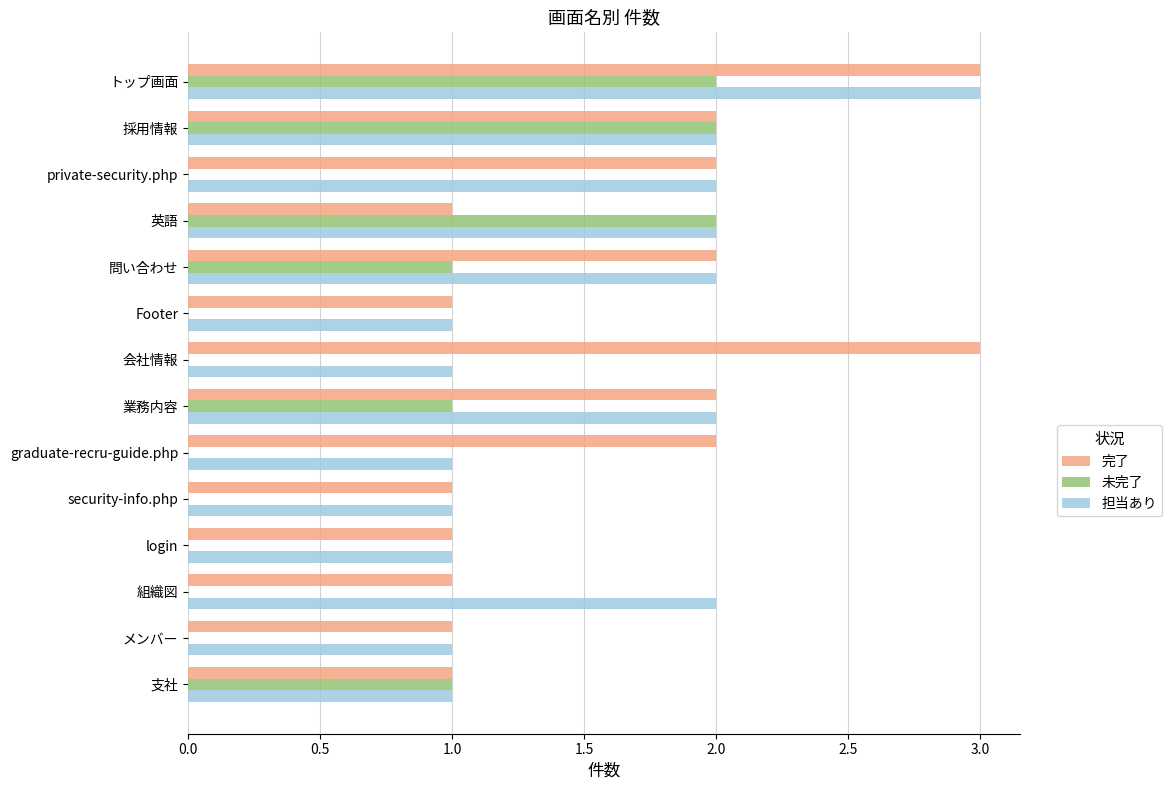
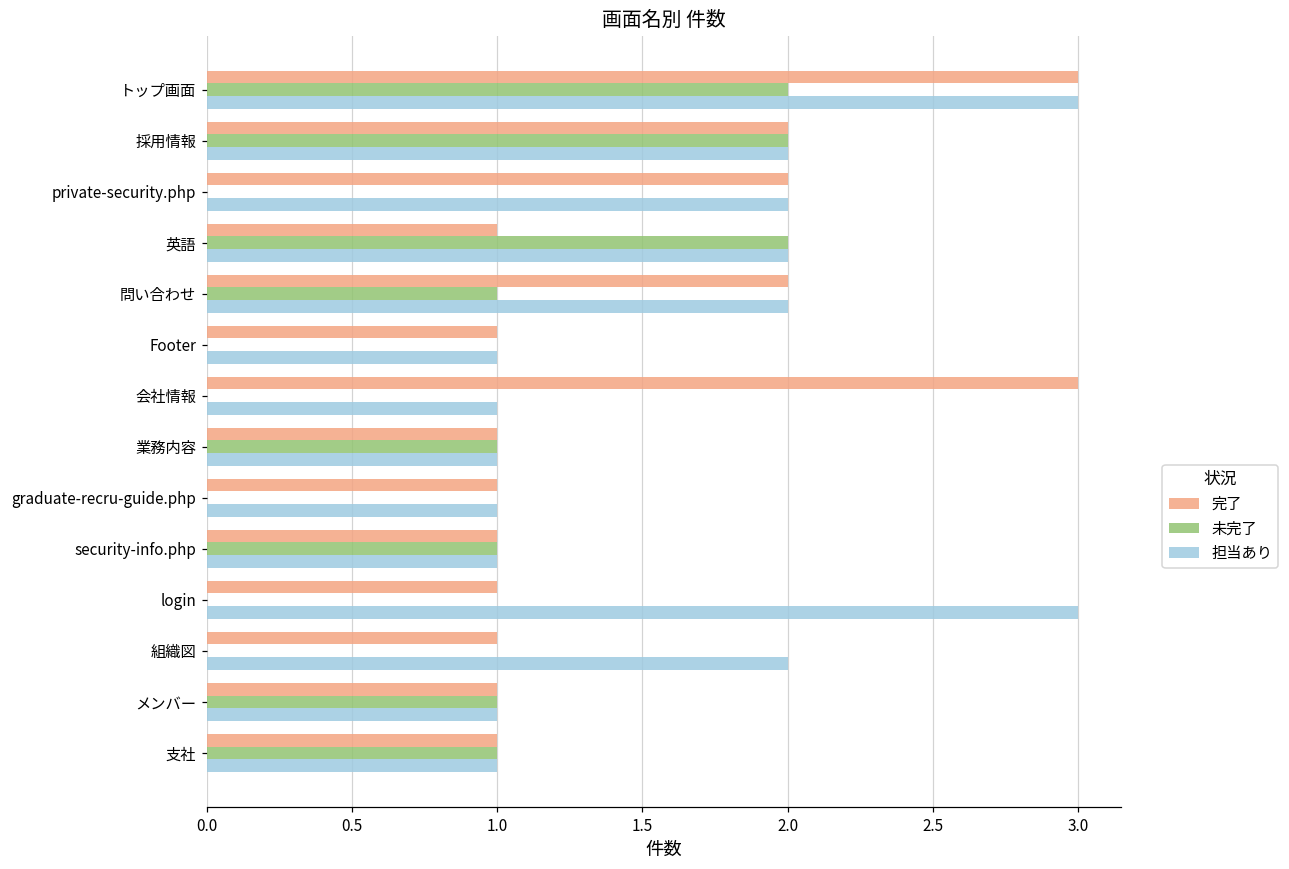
  {
    "完了": {
      "トップ画面": 3,
      "採用情報": 2,
      "private-security.php": 2,
      "英語": 1,
      "問い合わせ": 2,
      "Footer": 1,
      "会社情報": 3,
-     "業務内容": 2,
-     "graduate-recru-guide.php": 2,
+     "業務内容": 1,
+     "graduate-recru-guide.php": 1,
      "security-info.php": 1,
      "login": 1,
      "組織図": 1,
      "メンバー": 1,
      "支社": 1
    },
    "未完了": {
      "トップ画面": 2,
      "採用情報": 2,
      "private-security.php": 0,
      "英語": 2,
      "問い合わせ": 1,
      "Footer": 0,
      "会社情報": 0,
      "業務内容": 1,
      "graduate-recru-guide.php": 0,
-     "security-info.php": 0,
+     "security-info.php": 1,
      "login": 0,
      "組織図": 0,
-     "メンバー": 0,
+     "メンバー": 1,
      "支社": 1
    },
    "担当あり": {
      "トップ画面": 3,
      "採用情報": 2,
      "private-security.php": 2,
      "英語": 2,
      "問い合わせ": 2,
      "Footer": 1,
      "会社情報": 1,
-     "業務内容": 2,
+     "業務内容": 1,
      "graduate-recru-guide.php": 1,
      "security-info.php": 1,
-     "login": 1,
+     "login": 3,
      "組織図": 2,
      "メンバー": 1,
      "支社": 1
    }
  }
